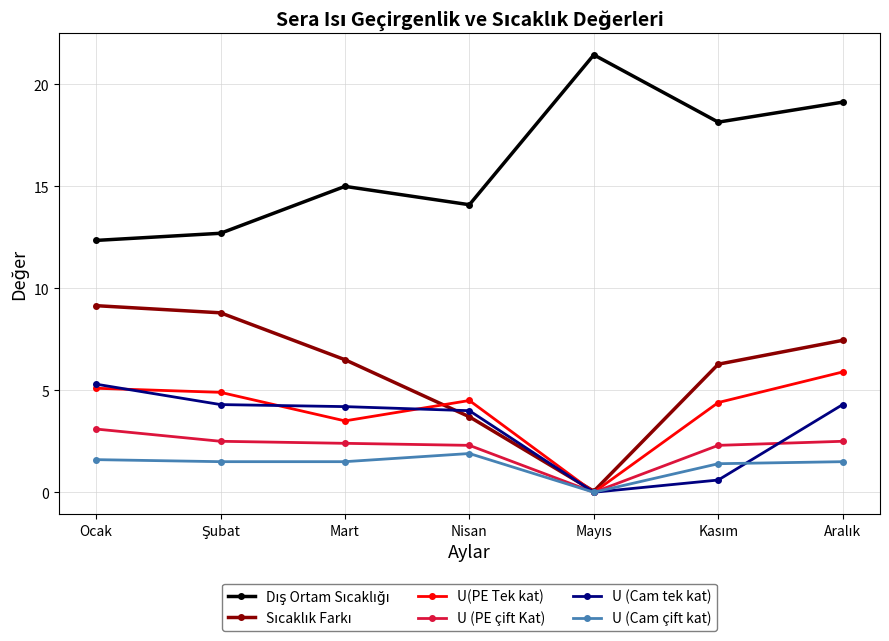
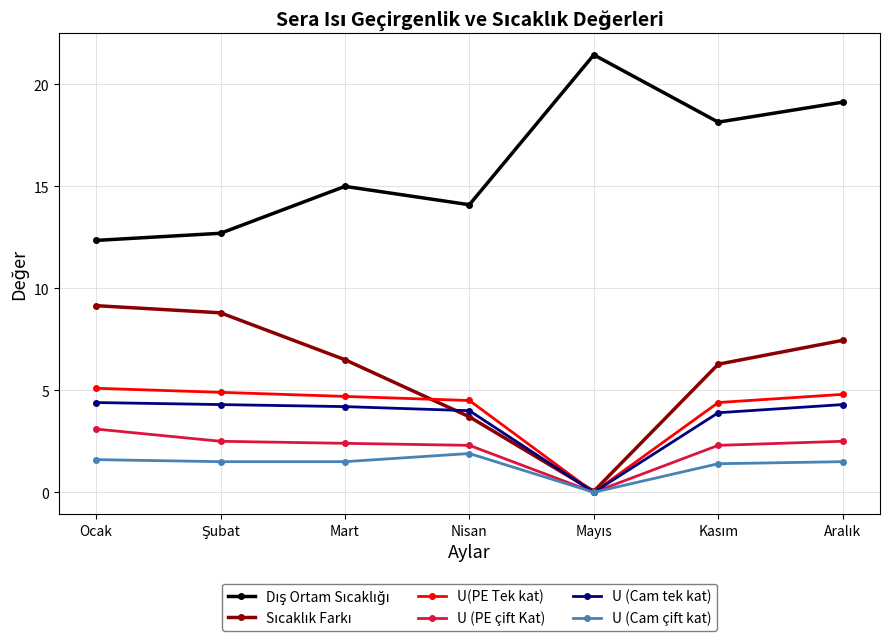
  {
    "Dış Ortam Sıcaklığı": {
      "Ocak": 12.4,
      "Şubat": 12.7,
      "Mart": 15.0,
      "Nisan": 14.1,
      "Mayıs": 21.5,
      "Kasım": 18.2,
      "Aralık": 19.1
    },
    "Sıcaklık Farkı": {
      "Ocak": 9.2,
      "Şubat": 8.8,
      "Mart": 6.5,
      "Nisan": 3.7,
      "Kasım": 6.3,
      "Aralık": 7.5
    },
    "U(PE Tek kat)": {
      "Ocak": 5.1,
      "Şubat": 4.9,
-     "Mart": 3.5,
+     "Mart": 4.7,
      "Nisan": 4.5,
      "Kasım": 4.4,
-     "Aralık": 5.9
+     "Aralık": 4.8
    },
    "U (PE çift Kat)": {
      "Ocak": 3.1,
      "Şubat": 2.5,
      "Mart": 2.4,
      "Nisan": 2.3,
      "Kasım": 2.3,
      "Aralık": 2.5
    },
    "U (Cam tek kat)": {
-     "Ocak": 5.3,
+     "Ocak": 4.4,
      "Şubat": 4.3,
      "Mart": 4.2,
      "Nisan": 4.0,
-     "Kasım": 0.6,
+     "Kasım": 3.9,
      "Aralık": 4.3
    },
    "U (Cam çift kat)": {
      "Ocak": 1.6,
      "Şubat": 1.5,
      "Mart": 1.5,
      "Nisan": 1.9,
      "Kasım": 1.4,
      "Aralık": 1.5
    }
  }
